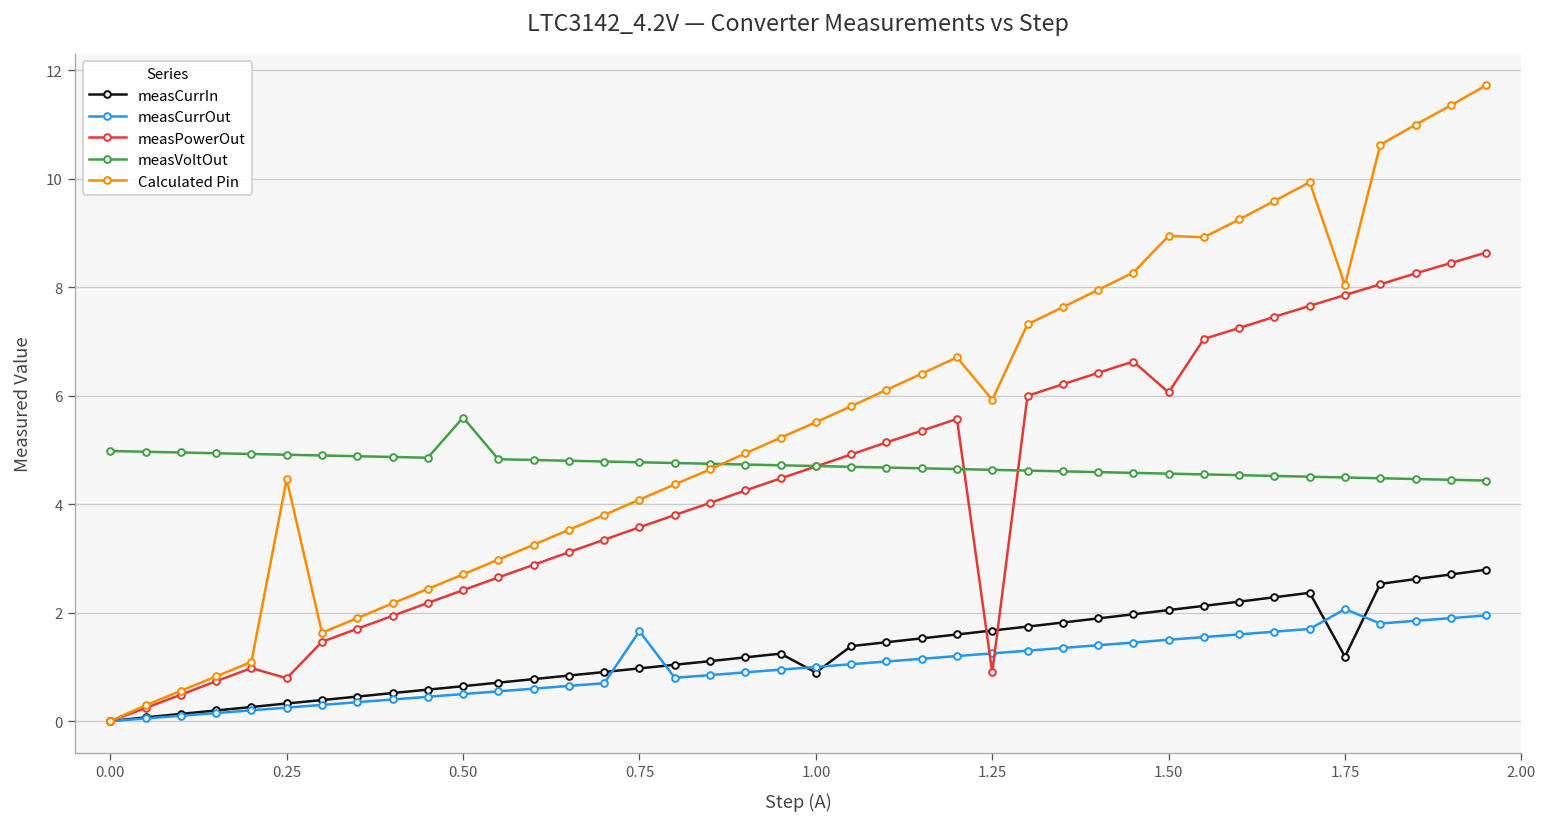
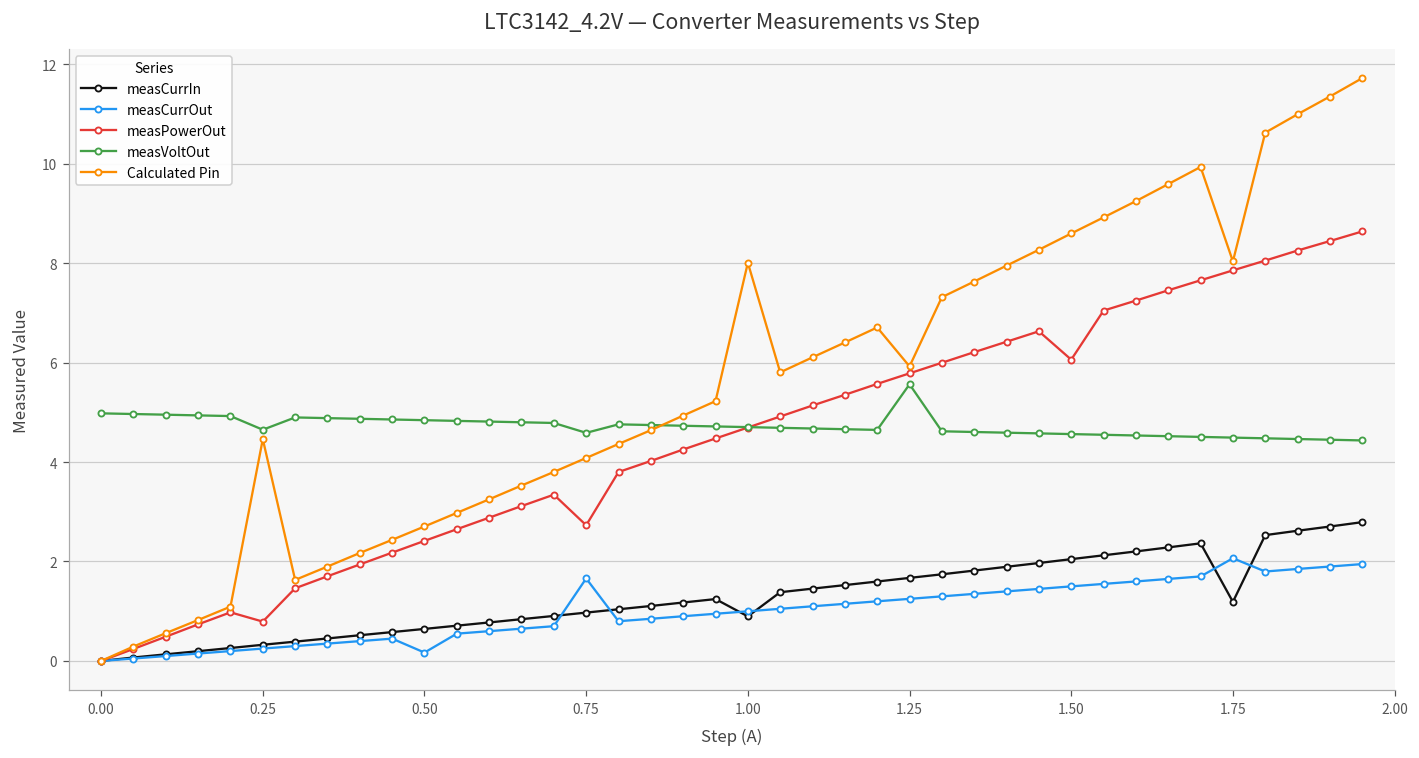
  {
    "measCurrIn": {
      "0.25": 0.3,
      "0.50": 0.6,
      "0.75": 1.0,
      "1.00": 0.9,
      "1.25": 1.7,
      "1.50": 2.0,
      "1.75": 1.2
    },
    "measCurrOut": {
      "0.25": 0.2,
-     "0.50": 0.5,
+     "0.50": 0.2,
      "0.75": 1.7,
      "1.00": 1.0,
      "1.25": 1.2,
      "1.50": 1.5,
      "1.75": 2.1
    },
    "measPowerOut": {
      "0.25": 0.8,
      "0.50": 2.4,
-     "0.75": 3.6,
-     "1.25": 0.9,
+     "0.75": 2.7,
+     "1.25": 5.8,
      "1.50": 6.1,
      "1.75": 7.9
    },
    "measVoltOut": {
      "0.00": 5.0,
-     "0.25": 4.9,
-     "0.50": 5.6,
-     "0.75": 4.8,
-     "1.25": 4.6,
+     "0.25": 4.6,
+     "0.50": 4.8,
+     "0.75": 4.6,
+     "1.25": 5.6,
      "1.50": 4.6,
      "1.75": 4.5
    },
    "Calculated Pin": {
      "0.25": 4.5,
      "0.50": 2.7,
      "0.75": 4.1,
-     "1.00": 5.5,
+     "1.00": 8.0,
      "1.25": 5.9,
-     "1.50": 8.9,
+     "1.50": 8.6,
      "1.75": 8.0
    }
  }
